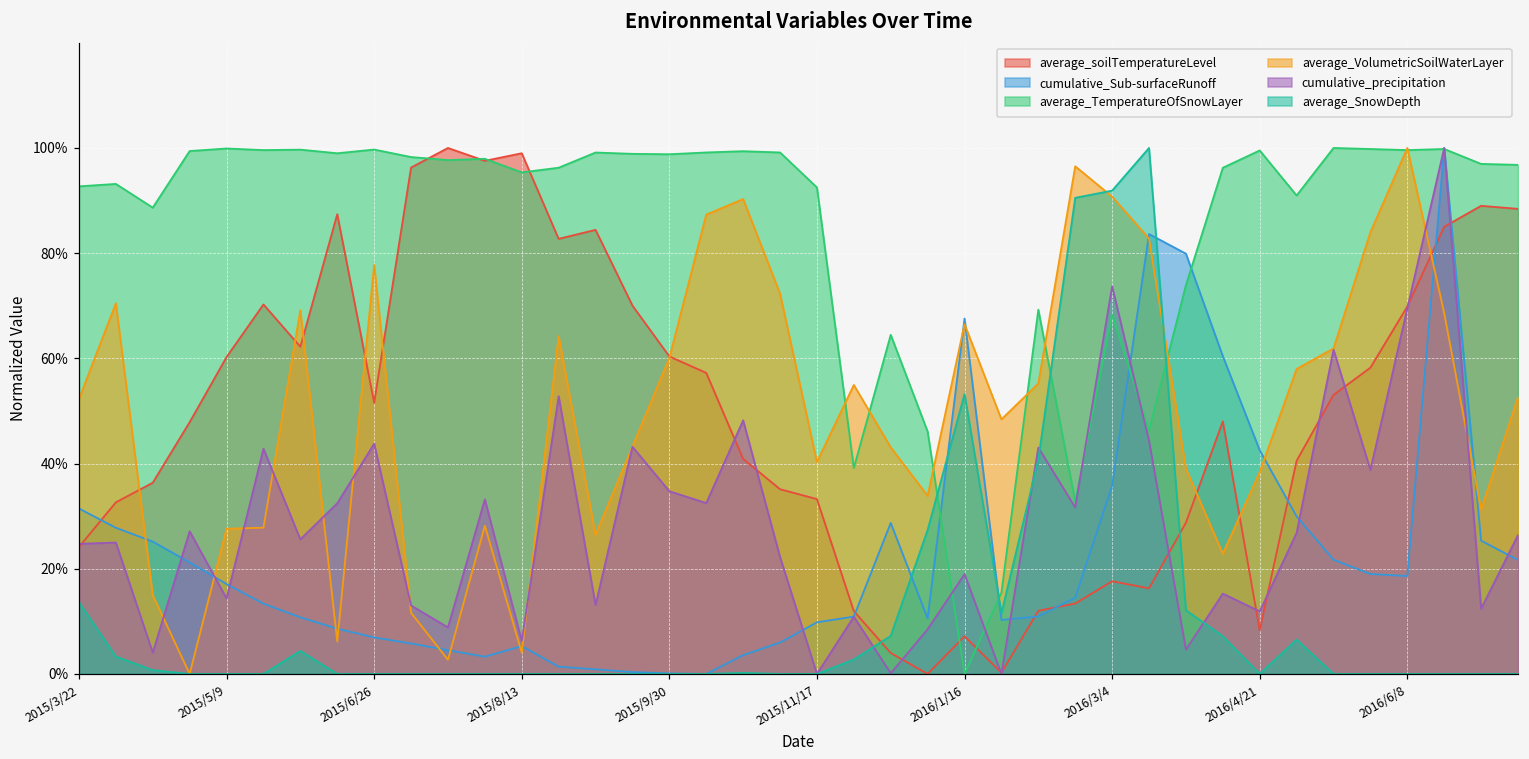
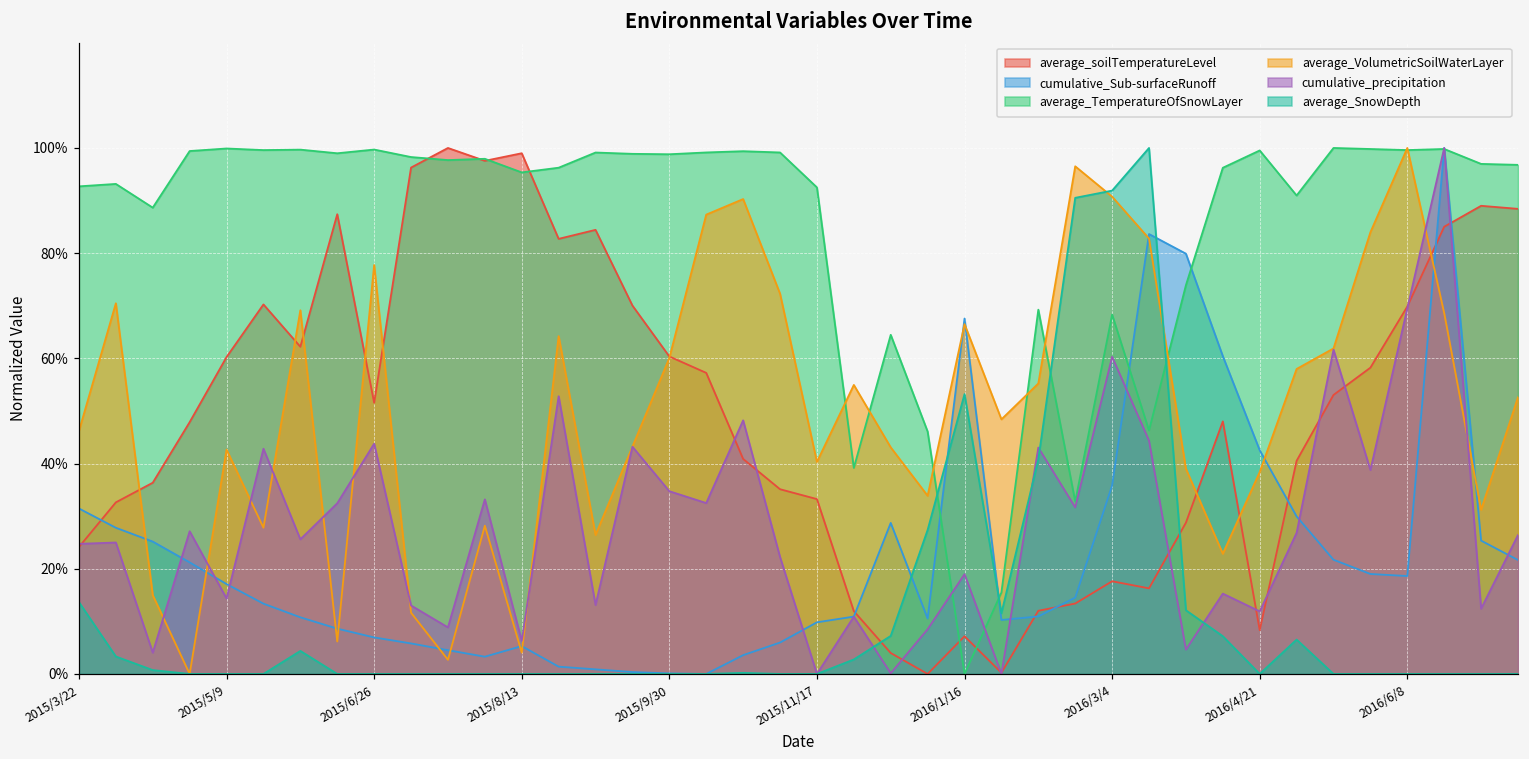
  {
    "average_soilTemperatureLevel": {
      "2015/3/22": "24%",
      "2015/5/9": "60%",
      "2015/6/26": "52%",
      "2015/8/13": "99%",
      "2015/11/17": "33%",
      "2016/1/16": "7%",
      "2016/3/4": "18%",
      "2016/4/21": "8%"
    },
    "cumulative_Sub-surfaceRunoff": {
      "2015/3/22": "31%",
      "2015/5/9": "17%",
      "2015/6/26": "7%",
      "2015/8/13": "5%",
      "2015/11/17": "10%",
      "2016/1/16": "68%",
      "2016/3/4": "36%",
      "2016/4/21": "43%",
      "2016/6/8": "19%"
    },
    "average_VolumetricSoilWaterLayer": {
-     "2015/3/22": "52%",
-     "2015/5/9": "28%",
+     "2015/3/22": "46%",
+     "2015/5/9": "43%",
      "2015/6/26": "78%",
      "2015/8/13": "4%",
      "2015/11/17": "40%",
      "2016/1/16": "67%",
      "2016/3/4": "91%",
      "2016/4/21": "38%"
    },
    "cumulative_precipitation": {
      "2015/3/22": "25%",
      "2015/5/9": "14%",
      "2015/6/26": "44%",
      "2015/8/13": "6%",
      "2015/9/30": "35%",
      "2016/1/16": "19%",
-     "2016/3/4": "74%",
+     "2016/3/4": "60%",
      "2016/4/21": "12%"
    }
  }
